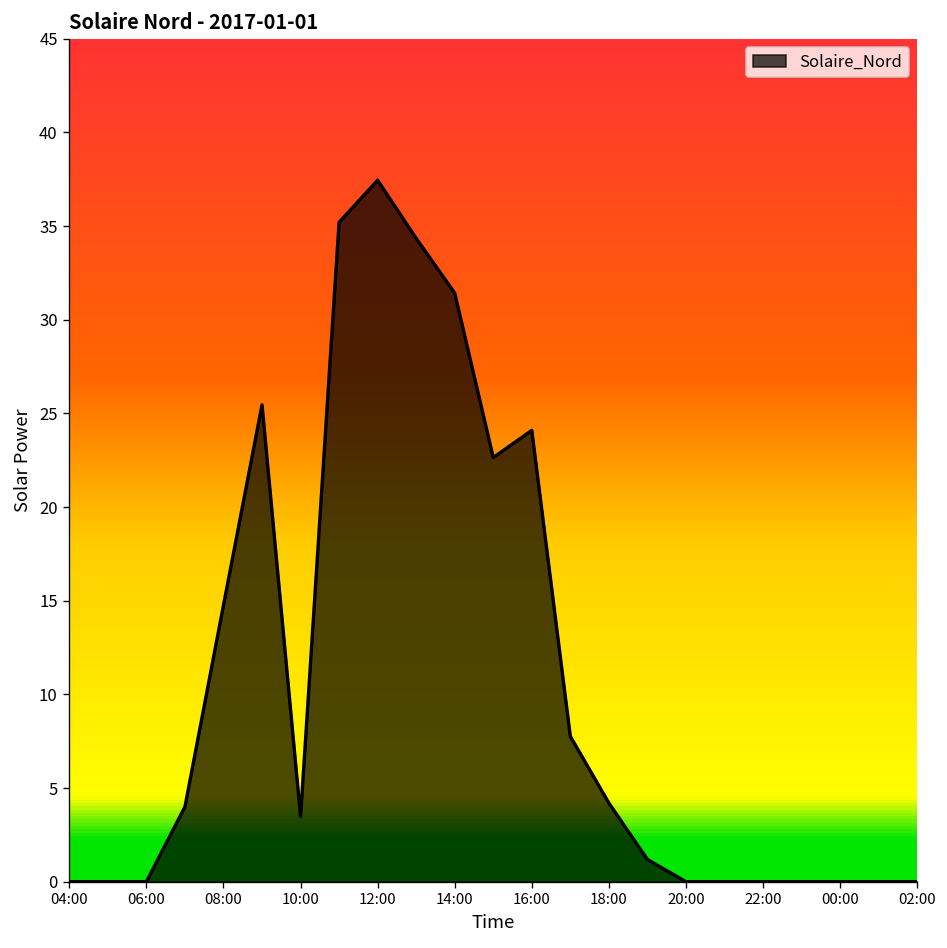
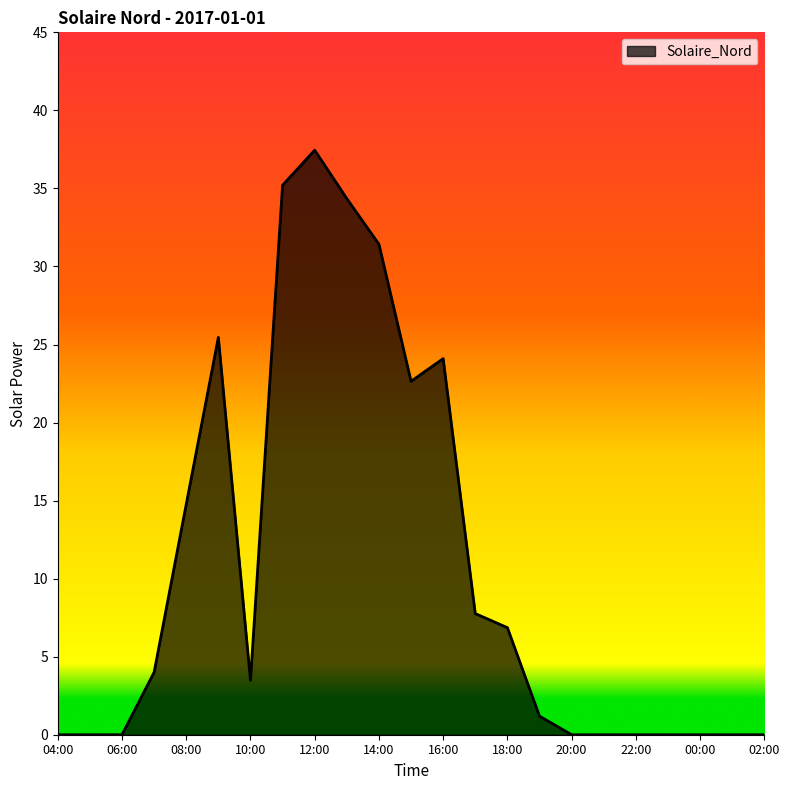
  {
    "04:00": 0.0,
    "06:00": 0.0,
    "08:00": 14.8,
    "10:00": 3.5,
    "12:00": 37.4,
    "14:00": 31.4,
    "16:00": 24.1,
-   "18:00": 4.2,
+   "18:00": 6.9,
    "20:00": 0.0,
    "22:00": 0.0,
    "00:00": 0.0,
    "02:00": 0.0
  }
